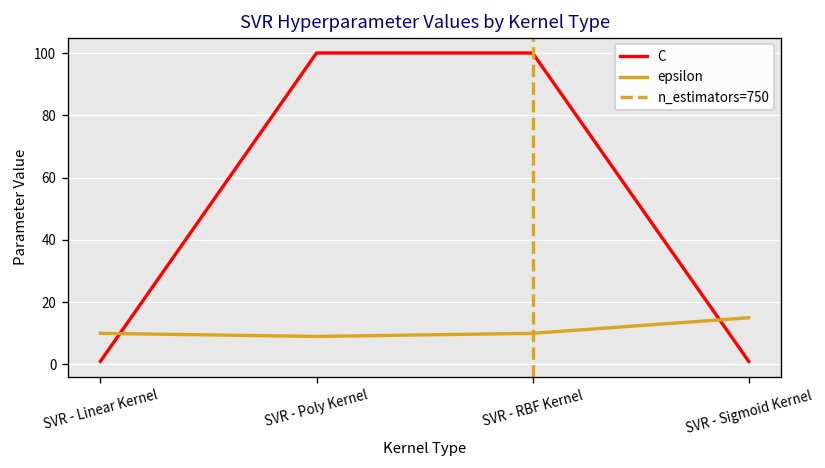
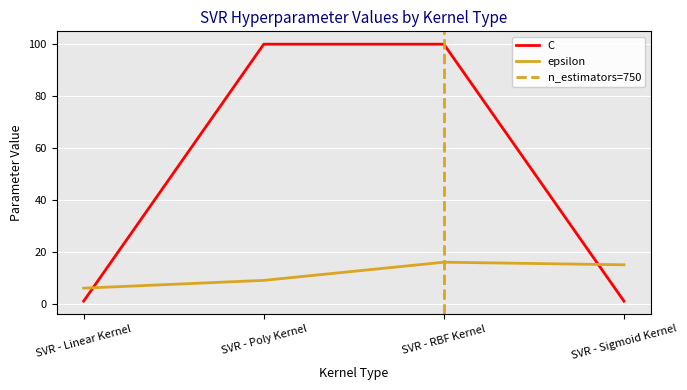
  {
    "C": {
      "SVR - Linear Kernel": 1,
      "SVR - Poly Kernel": 100,
      "SVR - RBF Kernel": 100,
      "SVR - Sigmoid Kernel": 1
    },
    "epsilon": {
-     "SVR - Linear Kernel": 10,
+     "SVR - Linear Kernel": 6,
      "SVR - Poly Kernel": 9,
-     "SVR - RBF Kernel": 10,
+     "SVR - RBF Kernel": 16,
      "SVR - Sigmoid Kernel": 15
    }
  }
